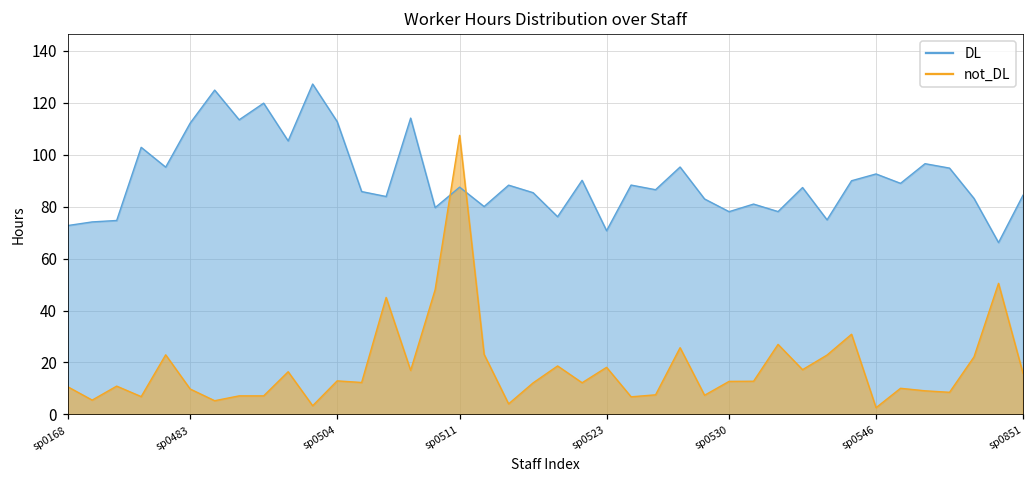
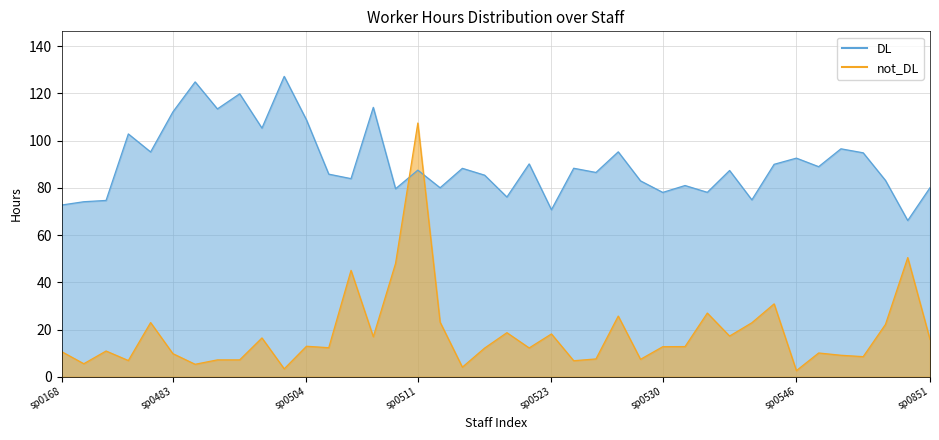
  {
    "DL": {
      "sp0168": 73,
      "sp0483": 112,
-     "sp0504": 113,
+     "sp0504": 109,
      "sp0511": 87,
      "sp0523": 71,
      "sp0530": 78,
      "sp0546": 93,
-     "sp0851": 84
+     "sp0851": 80
    },
    "not_DL": {
      "sp0168": 11,
      "sp0483": 10,
      "sp0504": 13,
      "sp0511": 107,
      "sp0523": 18,
      "sp0530": 13,
      "sp0546": 3,
      "sp0851": 16
    }
  }
